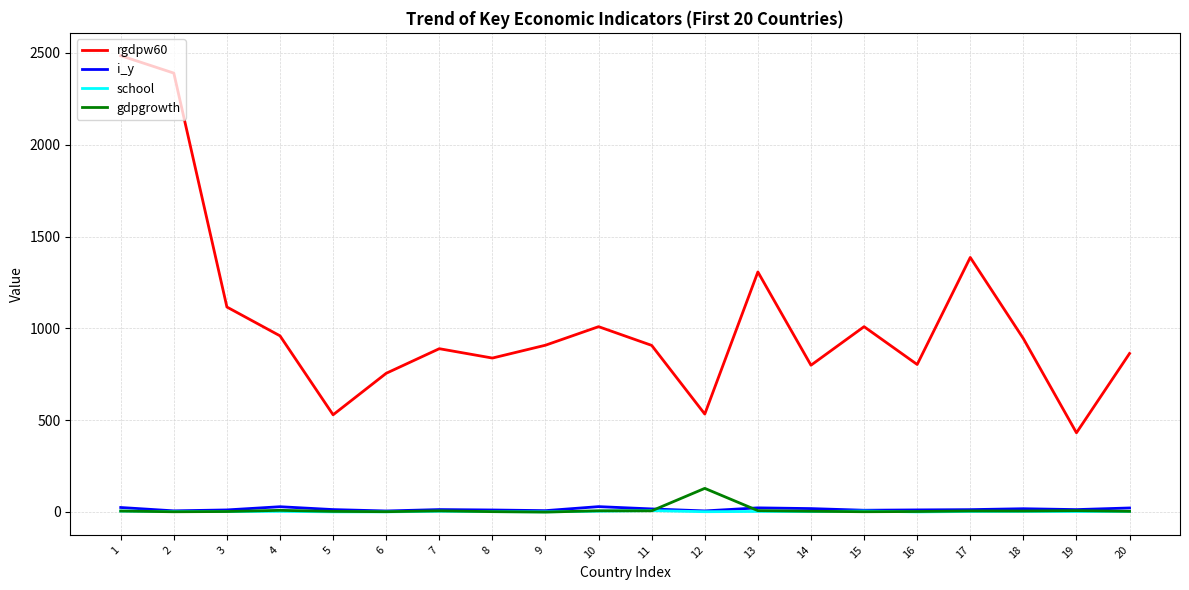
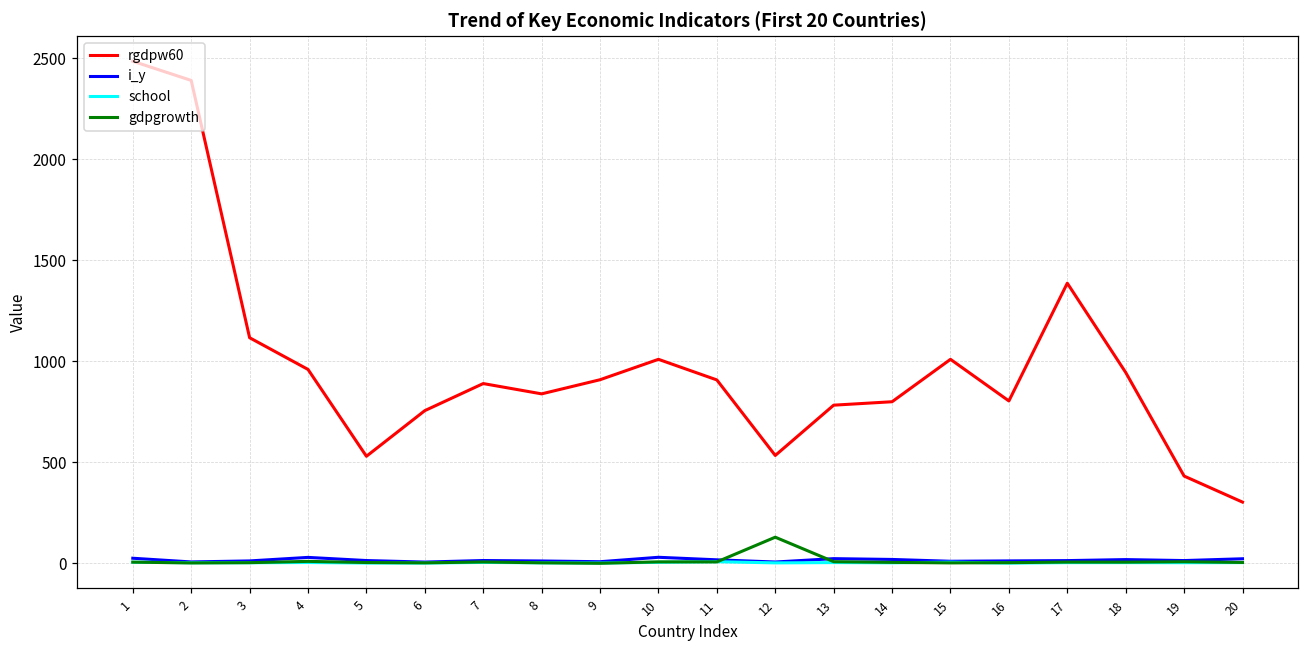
  {
    "rgdpw60": {
      "3": 1120,
      "4": 960,
      "5": 530,
      "6": 760,
      "7": 890,
      "8": 840,
      "9": 910,
      "10": 1010,
      "11": 910,
      "12": 530,
-     "13": 1310,
+     "13": 780,
      "14": 800,
      "15": 1010,
      "16": 800,
      "17": 1390,
      "18": 940,
      "19": 430,
-     "20": 860
+     "20": 300
    },
    "i_y": {
      "1": 20,
      "4": 30,
      "10": 30,
      "13": 20,
      "14": 20,
      "20": 20
    },
    "gdpgrowth": {
      "12": 130
    }
  }
